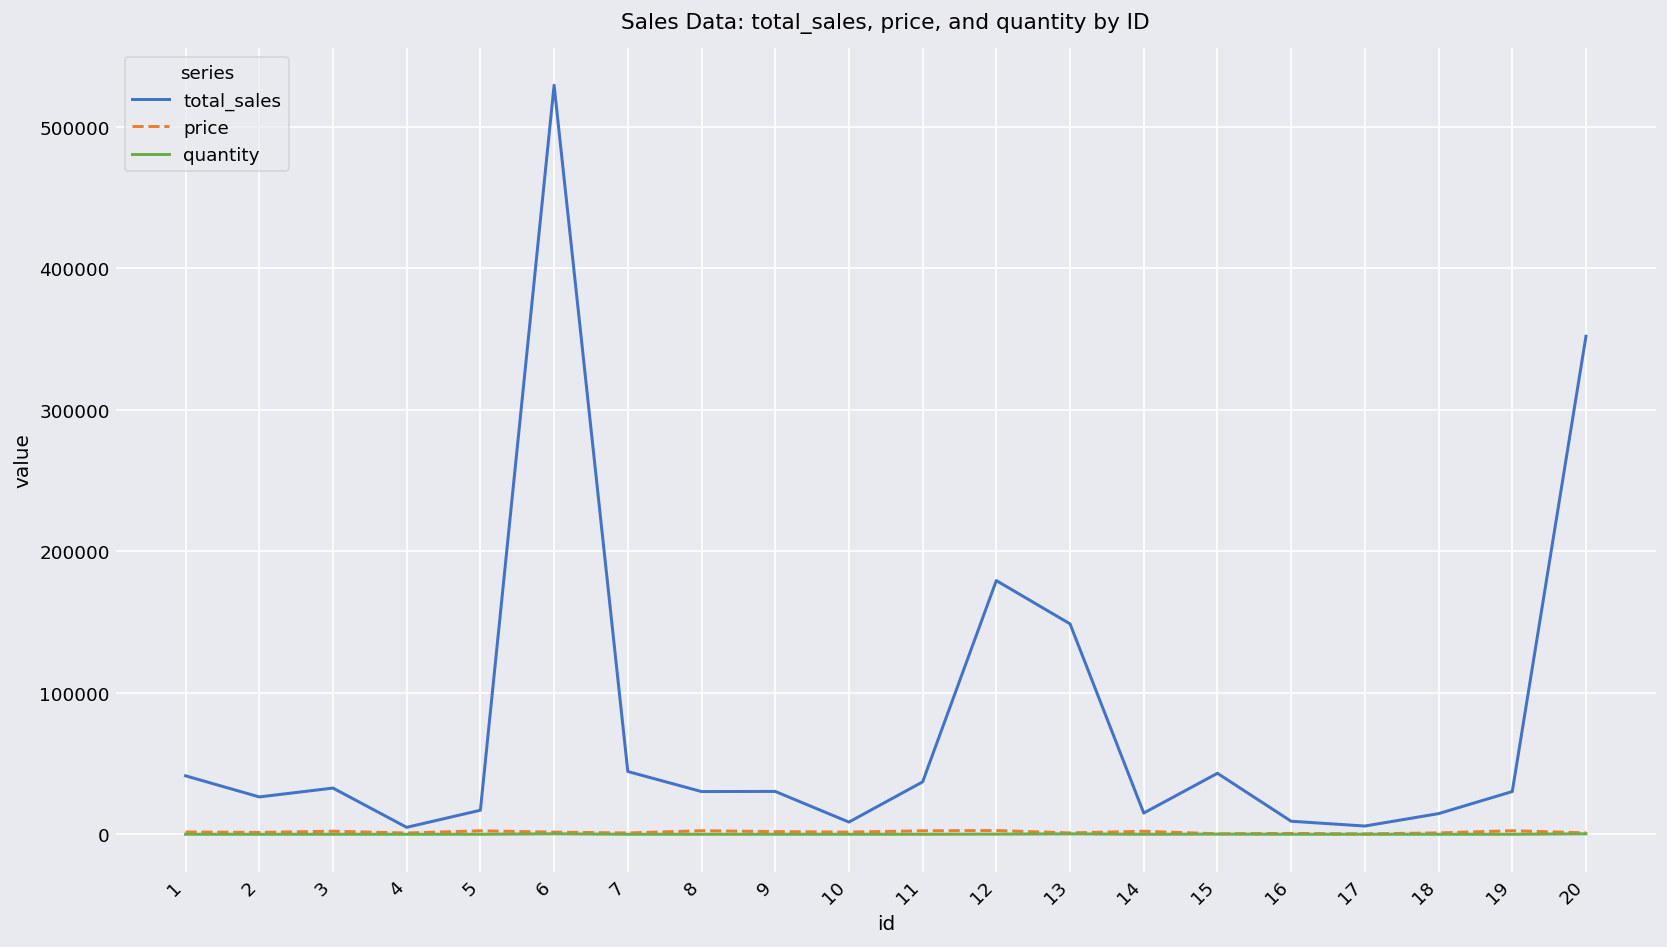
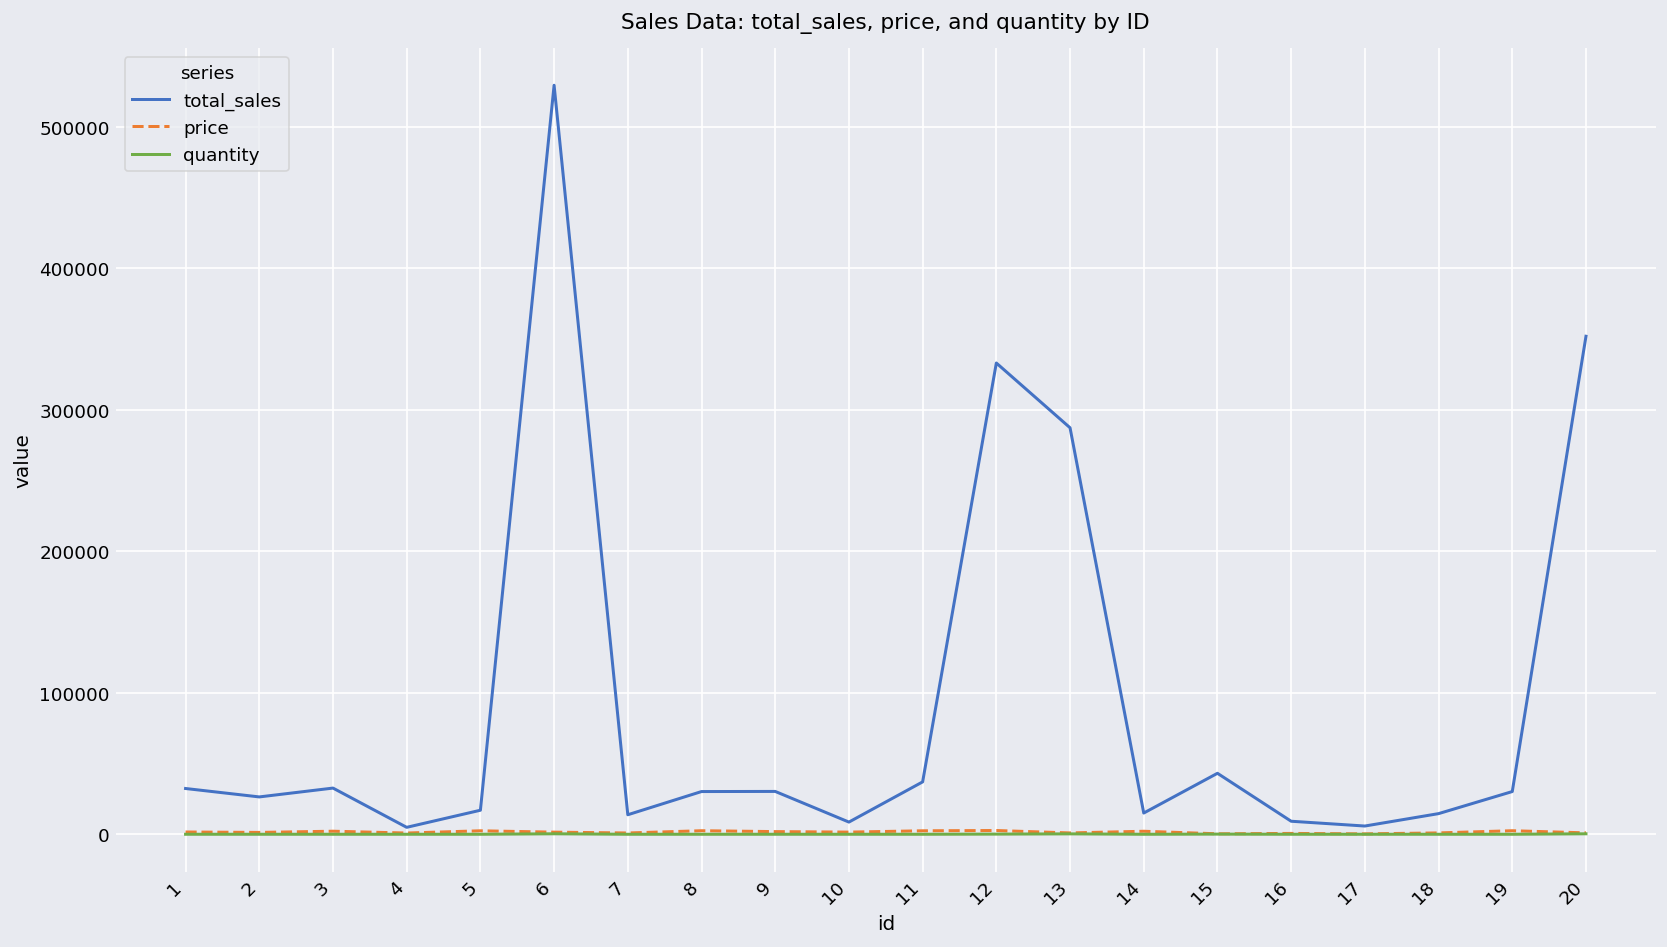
  {
    "total_sales": {
-     "1": 41000,
+     "1": 32000,
      "2": 26000,
      "3": 33000,
      "4": 5000,
      "5": 17000,
      "6": 530000,
-     "7": 44000,
+     "7": 14000,
      "8": 30000,
      "9": 30000,
      "10": 9000,
      "11": 37000,
-     "12": 179000,
-     "13": 149000,
+     "12": 333000,
+     "13": 287000,
      "14": 15000,
      "15": 43000,
      "16": 9000,
      "17": 6000,
      "18": 15000,
      "19": 30000,
      "20": 352000
    },
    "price": {
      "3": 2000,
      "5": 2000,
      "8": 3000,
      "11": 2000,
      "12": 3000,
      "14": 2000,
      "19": 3000
    },
    "quantity": {
      "3": 0,
      "5": 0,
      "8": 0,
      "11": 0,
      "12": 0,
      "14": 0,
      "19": 0
    }
  }
